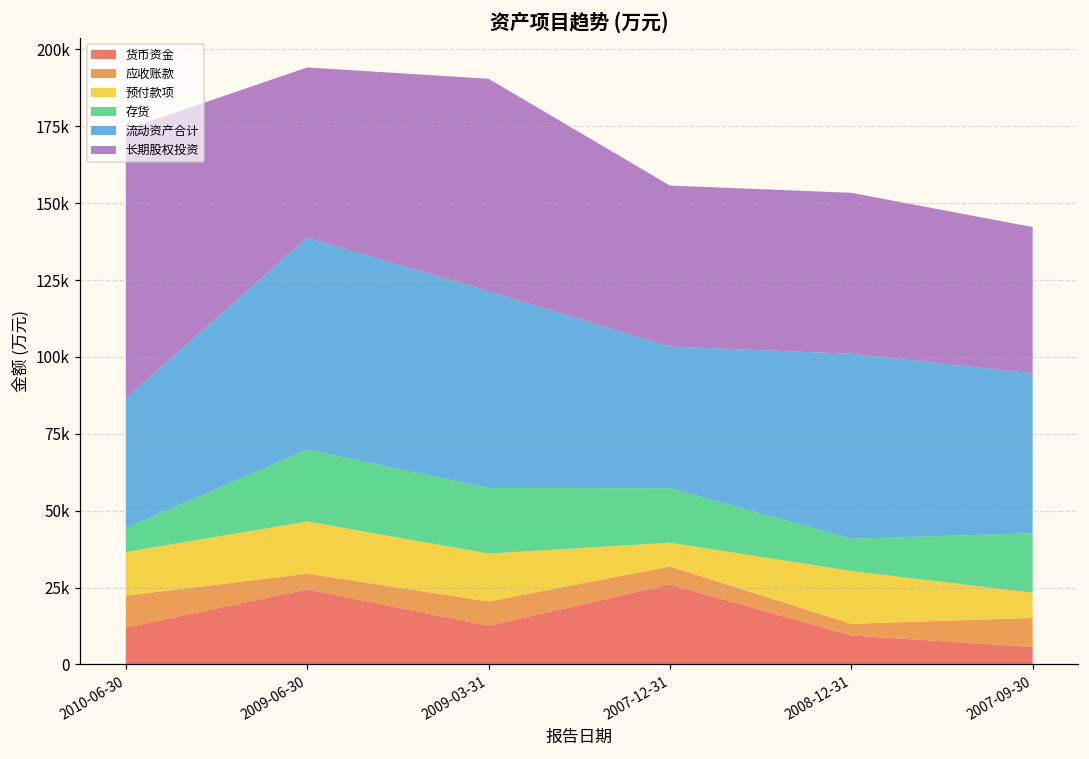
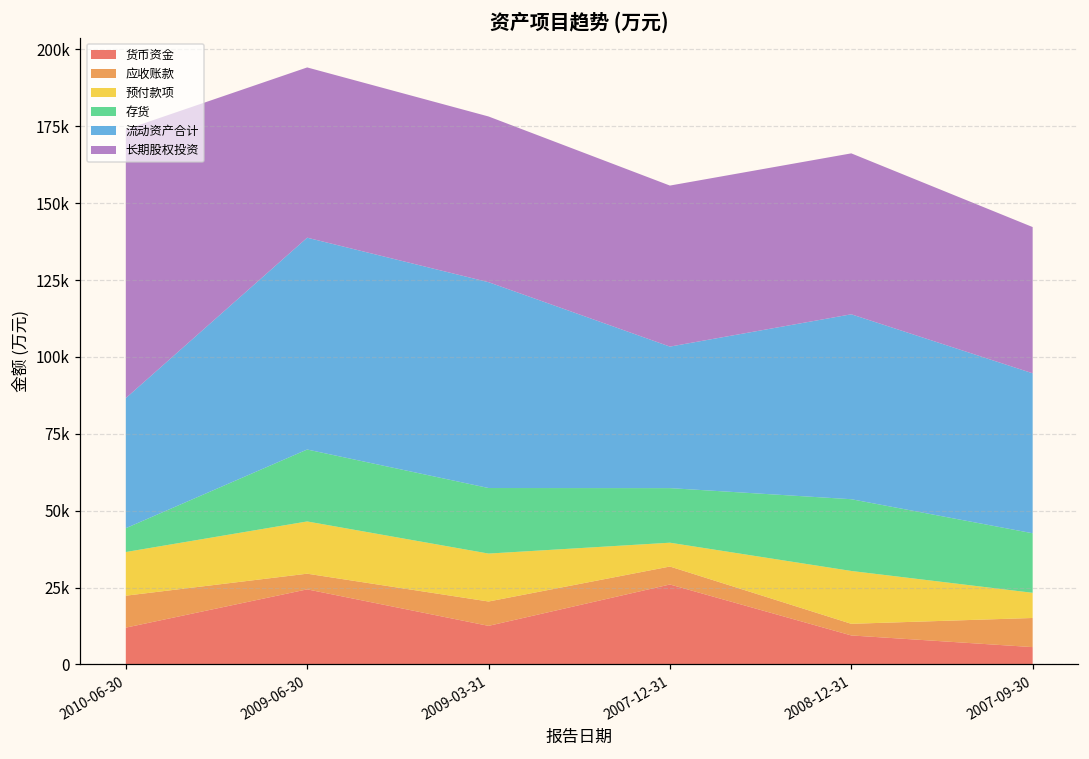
  {
    "预付款项": {
      "2010-06-30": 14000,
      "2009-06-30": 17000,
      "2009-03-31": 16000,
      "2007-12-31": 8000,
      "2008-12-31": 17000,
      "2007-09-30": 8000
    },
    "存货": {
      "2010-06-30": 8000,
      "2009-06-30": 23000,
      "2009-03-31": 21000,
      "2007-12-31": 18000,
-     "2008-12-31": 11000,
+     "2008-12-31": 23000,
      "2007-09-30": 19000
    },
    "流动资产合计": {
      "2010-06-30": 42000,
      "2009-06-30": 69000,
-     "2009-03-31": 64000,
+     "2009-03-31": 67000,
      "2007-12-31": 46000,
      "2008-12-31": 60000,
      "2007-09-30": 52000
    },
    "长期股权投资": {
      "2009-06-30": 55000,
-     "2009-03-31": 69000,
+     "2009-03-31": 54000,
      "2007-12-31": 52000,
      "2008-12-31": 52000,
      "2007-09-30": 48000
    }
  }
